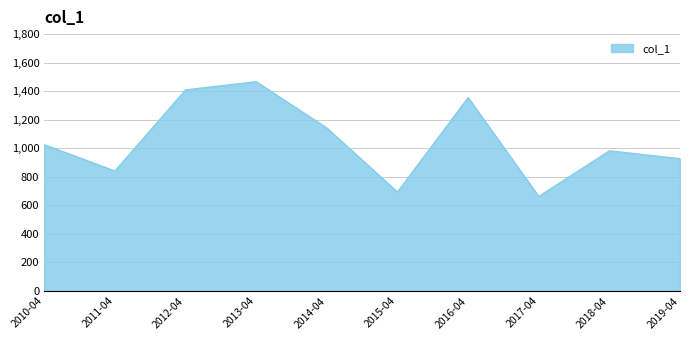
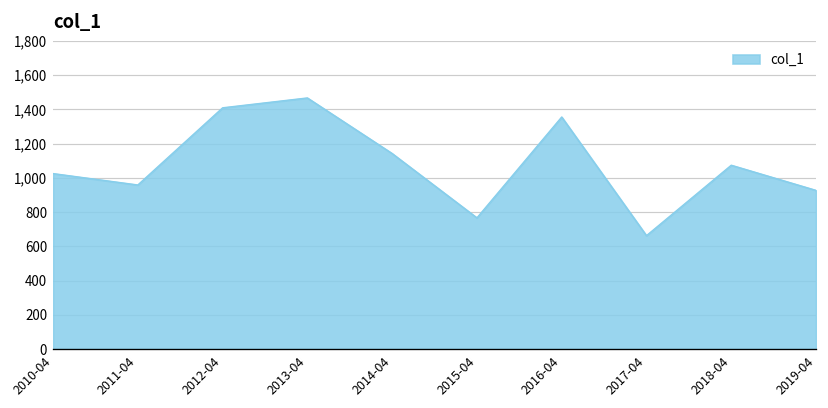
  {
    "2010-04": "1,030",
-   "2011-04": "840",
+   "2011-04": "960",
    "2012-04": "1,410",
    "2013-04": "1,470",
    "2014-04": "1,140",
-   "2015-04": "690",
+   "2015-04": "770",
    "2016-04": "1,360",
    "2017-04": "660",
-   "2018-04": "980",
+   "2018-04": "1,070",
    "2019-04": "930"
  }
